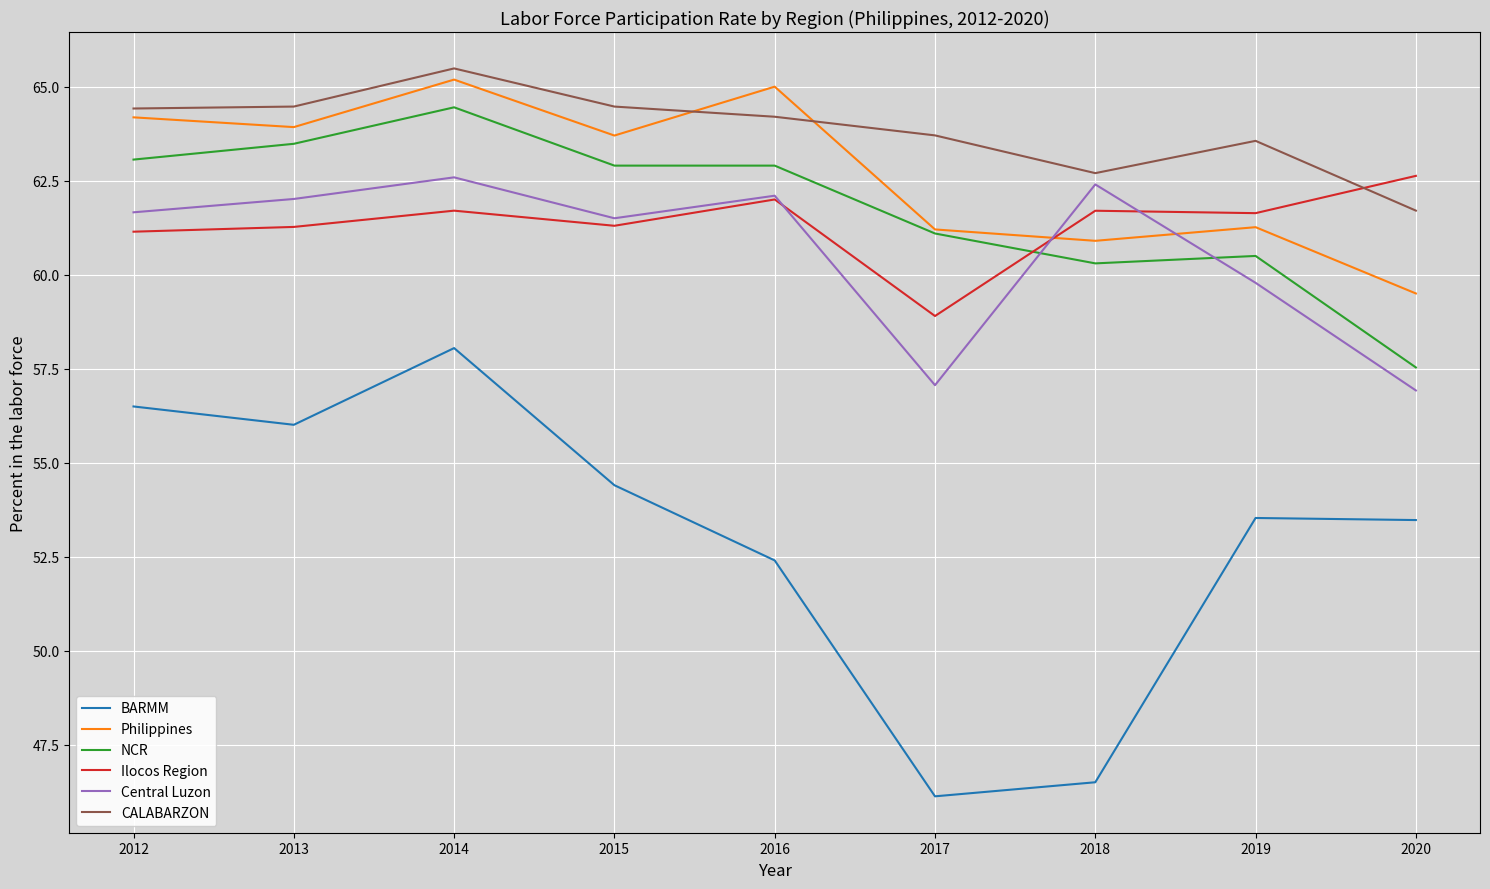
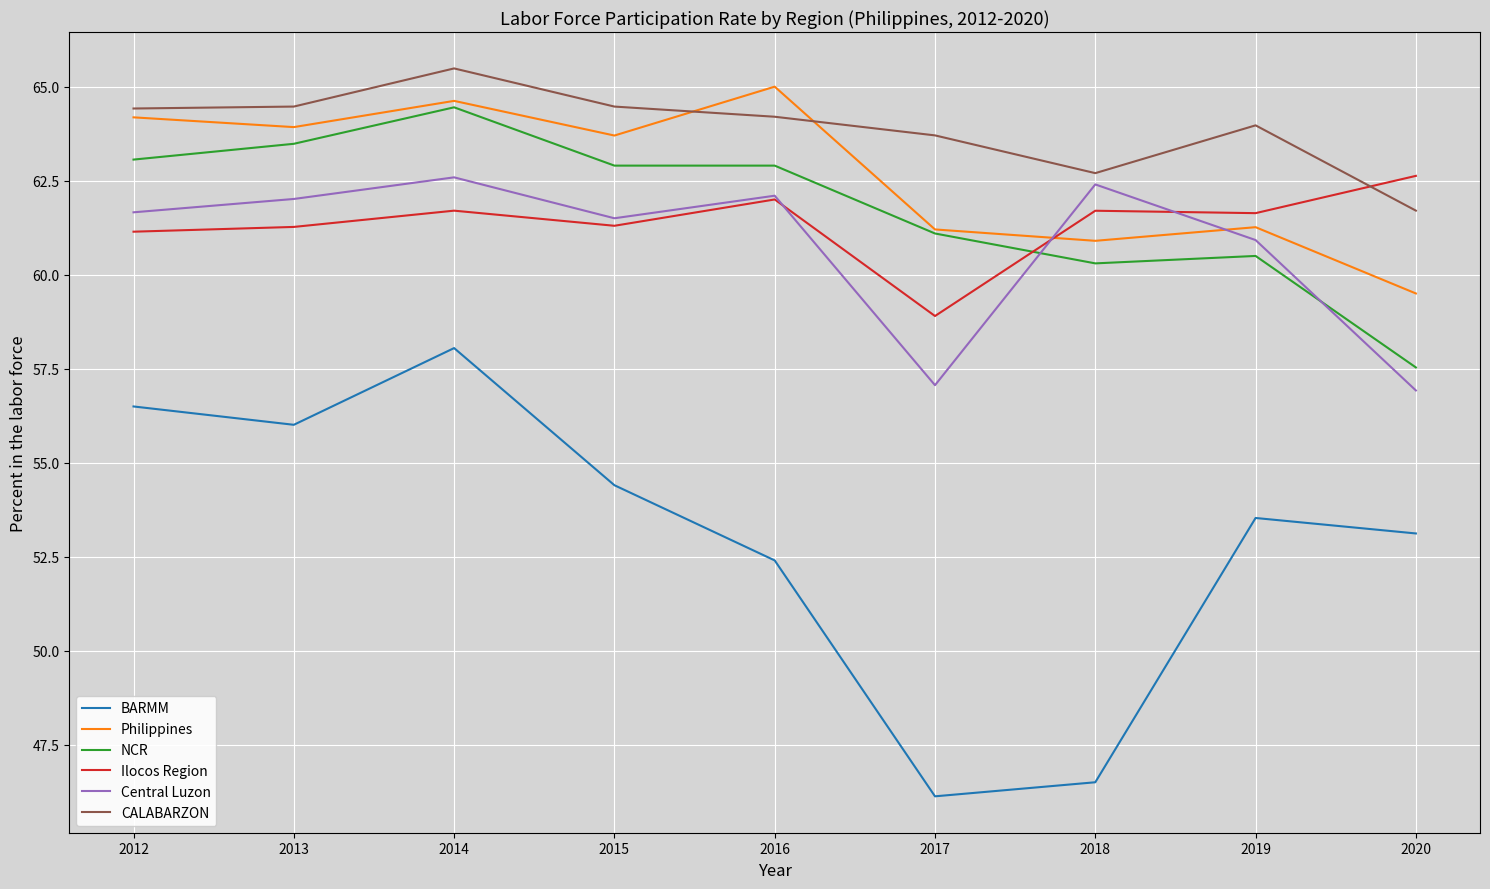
  {
    "BARMM": {
      "2012": 56.5,
      "2013": 56.0,
      "2014": 58.0,
      "2015": 54.4,
      "2016": 52.4,
      "2017": 46.1,
      "2018": 46.5,
      "2019": 53.5,
-     "2020": 53.5
+     "2020": 53.1
    },
    "Philippines": {
      "2012": 64.2,
      "2013": 63.9,
-     "2014": 65.2,
+     "2014": 64.6,
      "2015": 63.7,
      "2016": 65.0,
      "2017": 61.2,
      "2018": 60.9,
      "2019": 61.3,
      "2020": 59.5
    },
    "NCR": {
      "2012": 63.1,
      "2013": 63.5,
      "2014": 64.5,
      "2015": 62.9,
      "2016": 62.9,
      "2017": 61.1,
      "2018": 60.3,
      "2019": 60.5,
      "2020": 57.5
    },
    "Ilocos Region": {
      "2012": 61.1,
      "2013": 61.3,
      "2014": 61.7,
      "2015": 61.3,
      "2016": 62.0,
      "2017": 58.9,
      "2018": 61.7,
      "2019": 61.6,
      "2020": 62.6
    },
    "Central Luzon": {
      "2012": 61.7,
      "2013": 62.0,
      "2014": 62.6,
      "2015": 61.5,
      "2016": 62.1,
      "2017": 57.1,
      "2018": 62.4,
-     "2019": 59.8,
+     "2019": 60.9,
      "2020": 56.9
    },
    "CALABARZON": {
      "2012": 64.4,
      "2013": 64.5,
      "2014": 65.5,
      "2015": 64.5,
      "2016": 64.2,
      "2017": 63.7,
      "2018": 62.7,
-     "2019": 63.6,
+     "2019": 64.0,
      "2020": 61.7
    }
  }
